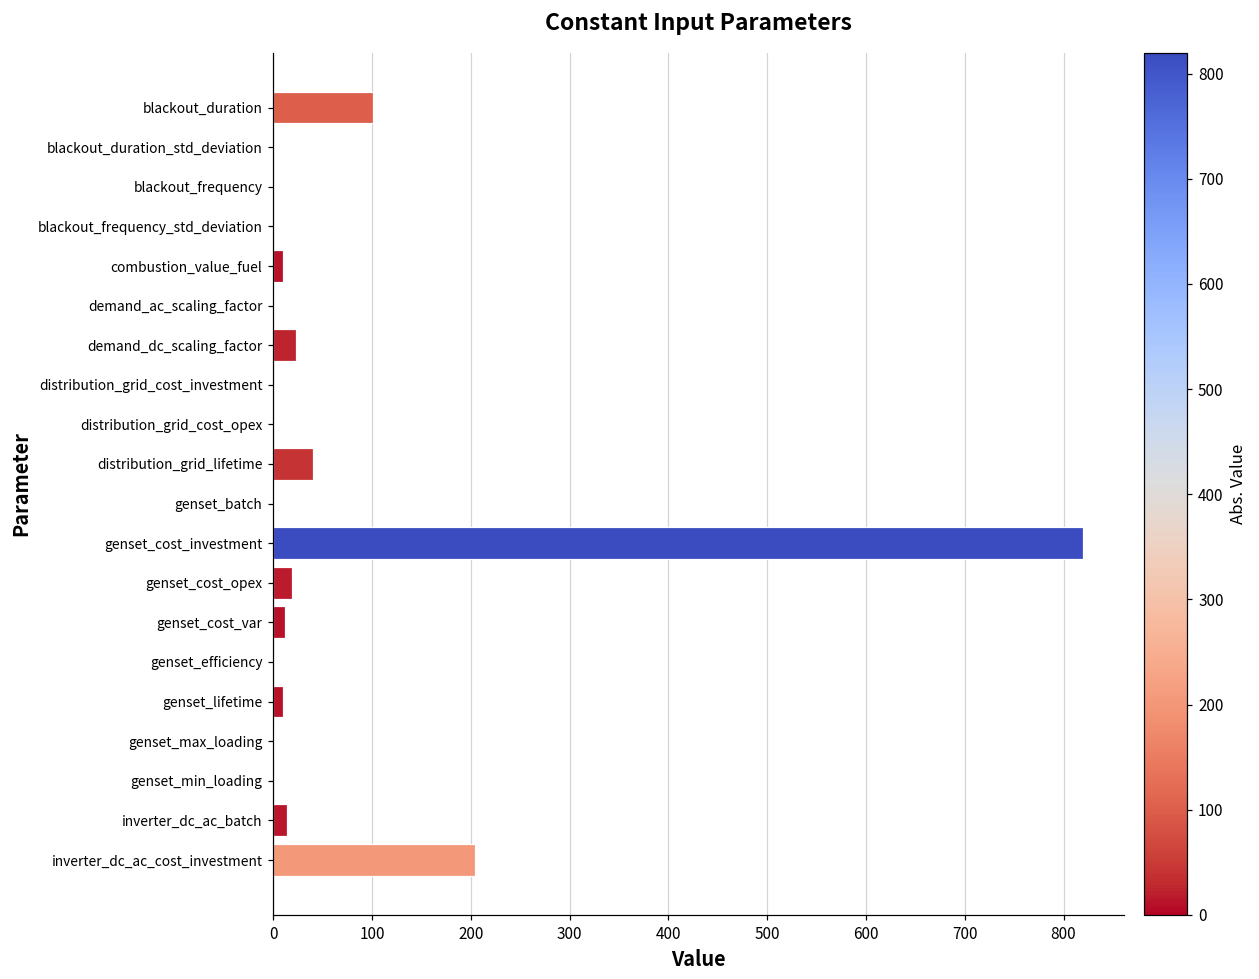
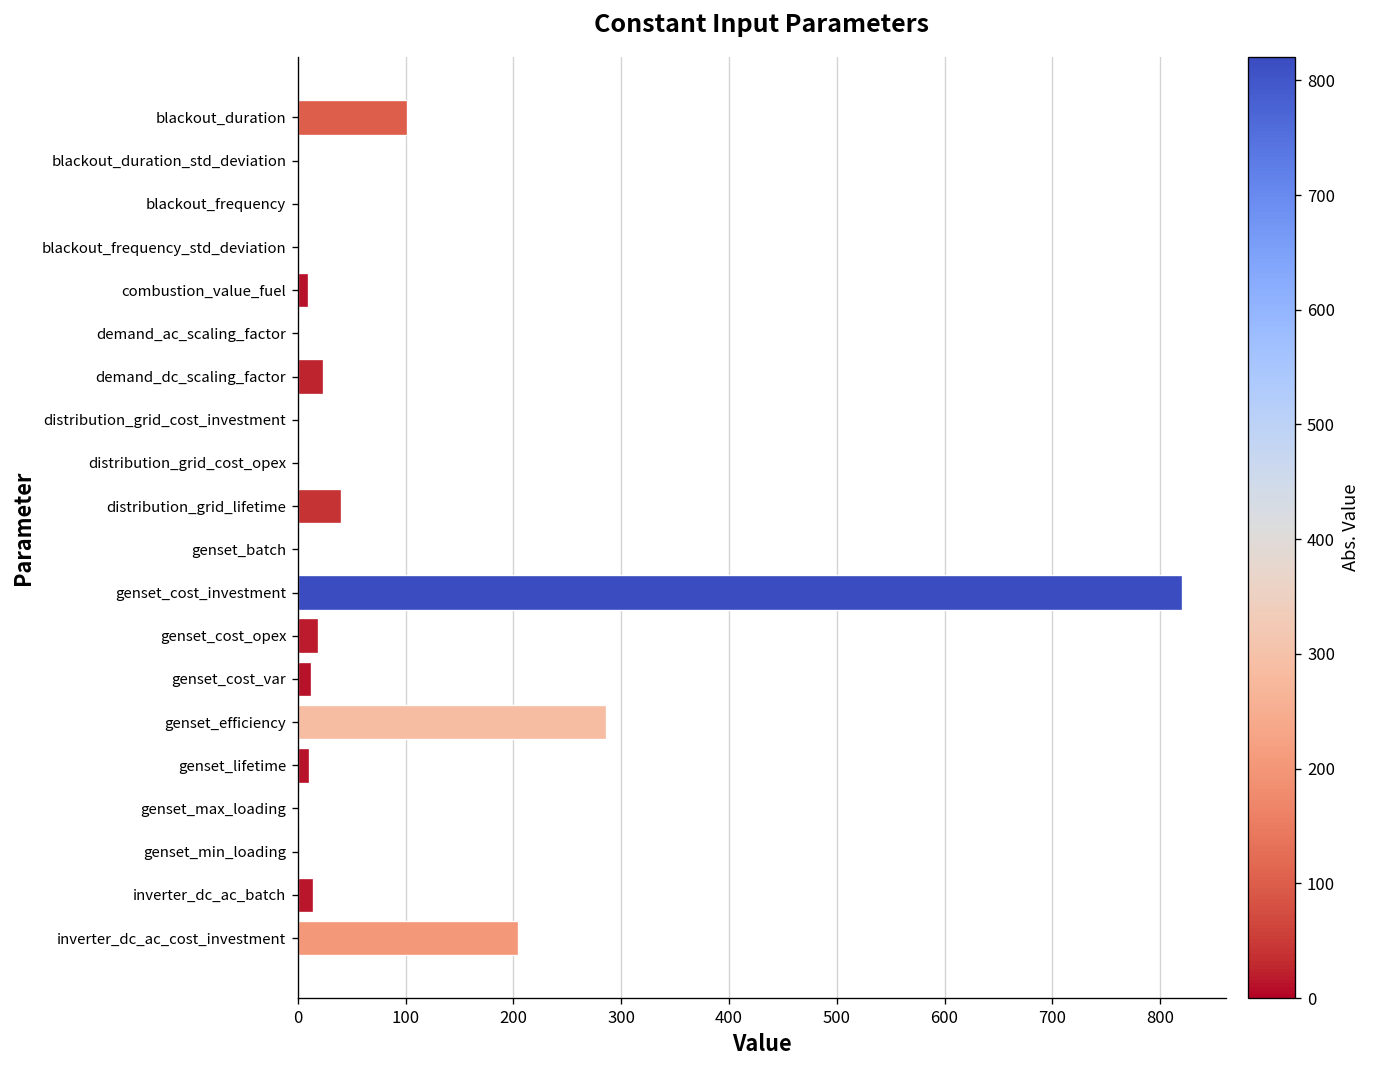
  {
    "blackout_duration": 100,
    "blackout_duration_std_deviation": 0,
    "blackout_frequency": 0,
    "blackout_frequency_std_deviation": 0,
    "combustion_value_fuel": 10,
    "demand_dc_scaling_factor": 20,
    "distribution_grid_cost_investment": 0,
    "distribution_grid_cost_opex": 0,
    "distribution_grid_lifetime": 40,
    "genset_cost_investment": 820,
    "genset_cost_opex": 20,
    "genset_cost_var": 10,
-   "genset_efficiency": 0,
+   "genset_efficiency": 290,
    "genset_lifetime": 10,
    "inverter_dc_ac_batch": 10,
    "inverter_dc_ac_cost_investment": 200
  }
